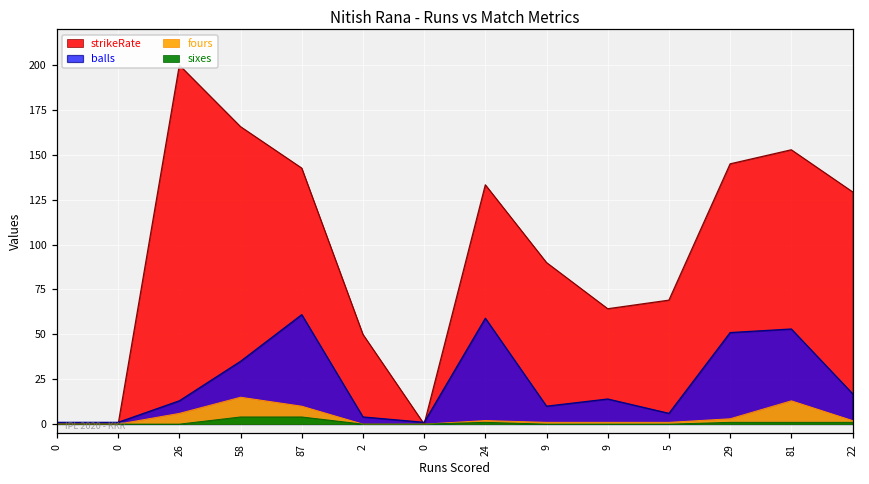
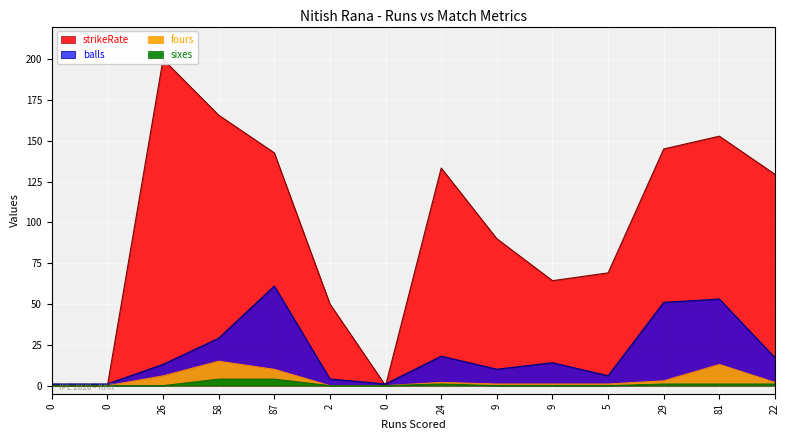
  {
    "strikeRate": {
      "58": 166,
      "87": 143,
      "2": 50,
      "24": 133,
      "5": 69,
      "29": 145,
      "81": 153,
      "22": 129
    },
    "balls": {
      "26": 13,
-     "58": 35,
+     "58": 29,
      "87": 61,
      "2": 4,
-     "24": 59,
+     "24": 18,
      "5": 6,
      "29": 51,
      "81": 53,
      "22": 17
    },
    "fours": {
      "26": 6,
      "58": 15,
      "87": 10,
      "29": 3,
      "81": 13
    },
    "sixes": {
      "26": 0,
      "58": 4,
      "87": 4,
      "29": 1,
      "81": 1
    }
  }
